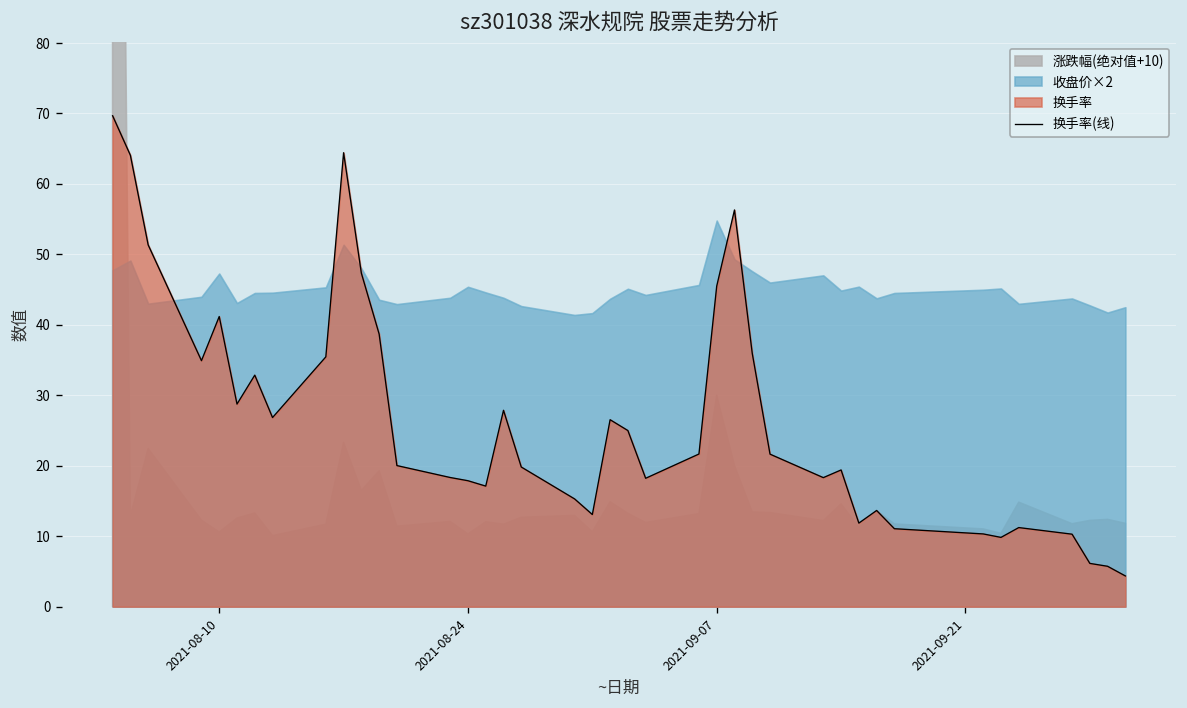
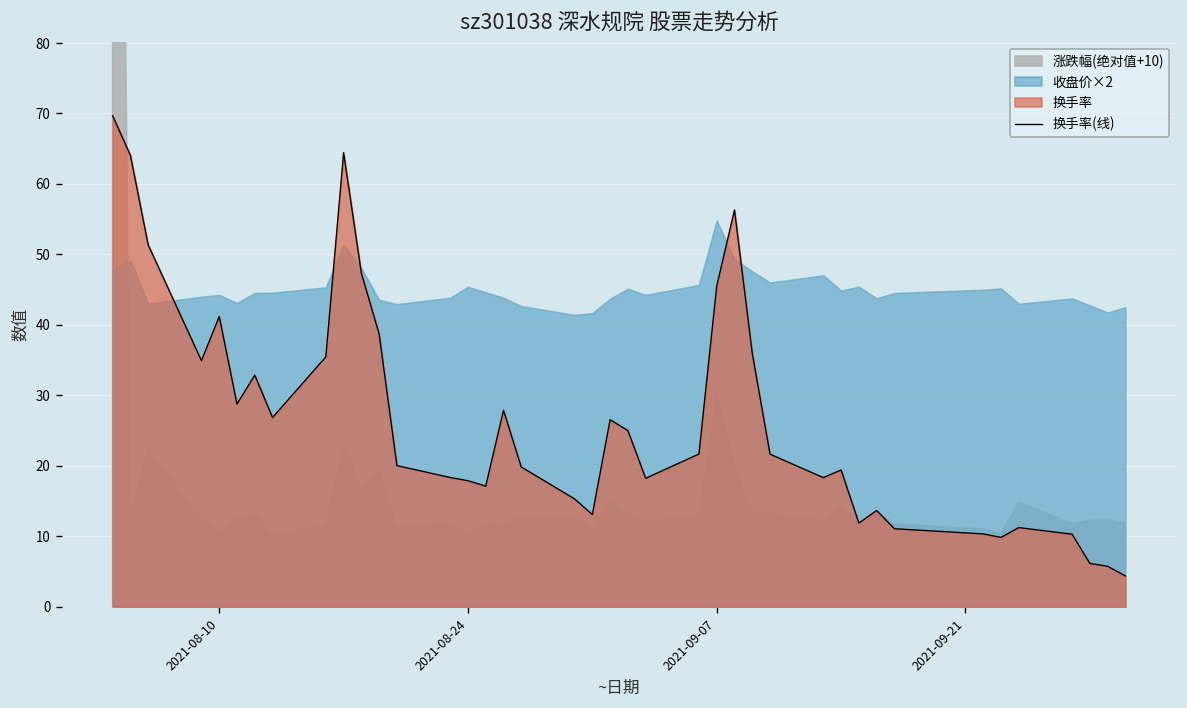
  {
    "涨跌幅(绝对值+10)": {
      "2021-08-10": 11,
      "2021-08-24": 10,
      "2021-09-07": 30
    },
    "收盘价×2": {
-     "2021-08-10": 47,
+     "2021-08-10": 44,
      "2021-08-24": 45,
      "2021-09-07": 55
    },
    "换手率": {
      "2021-08-10": 41,
      "2021-08-24": 18,
      "2021-09-07": 45
    }
  }
